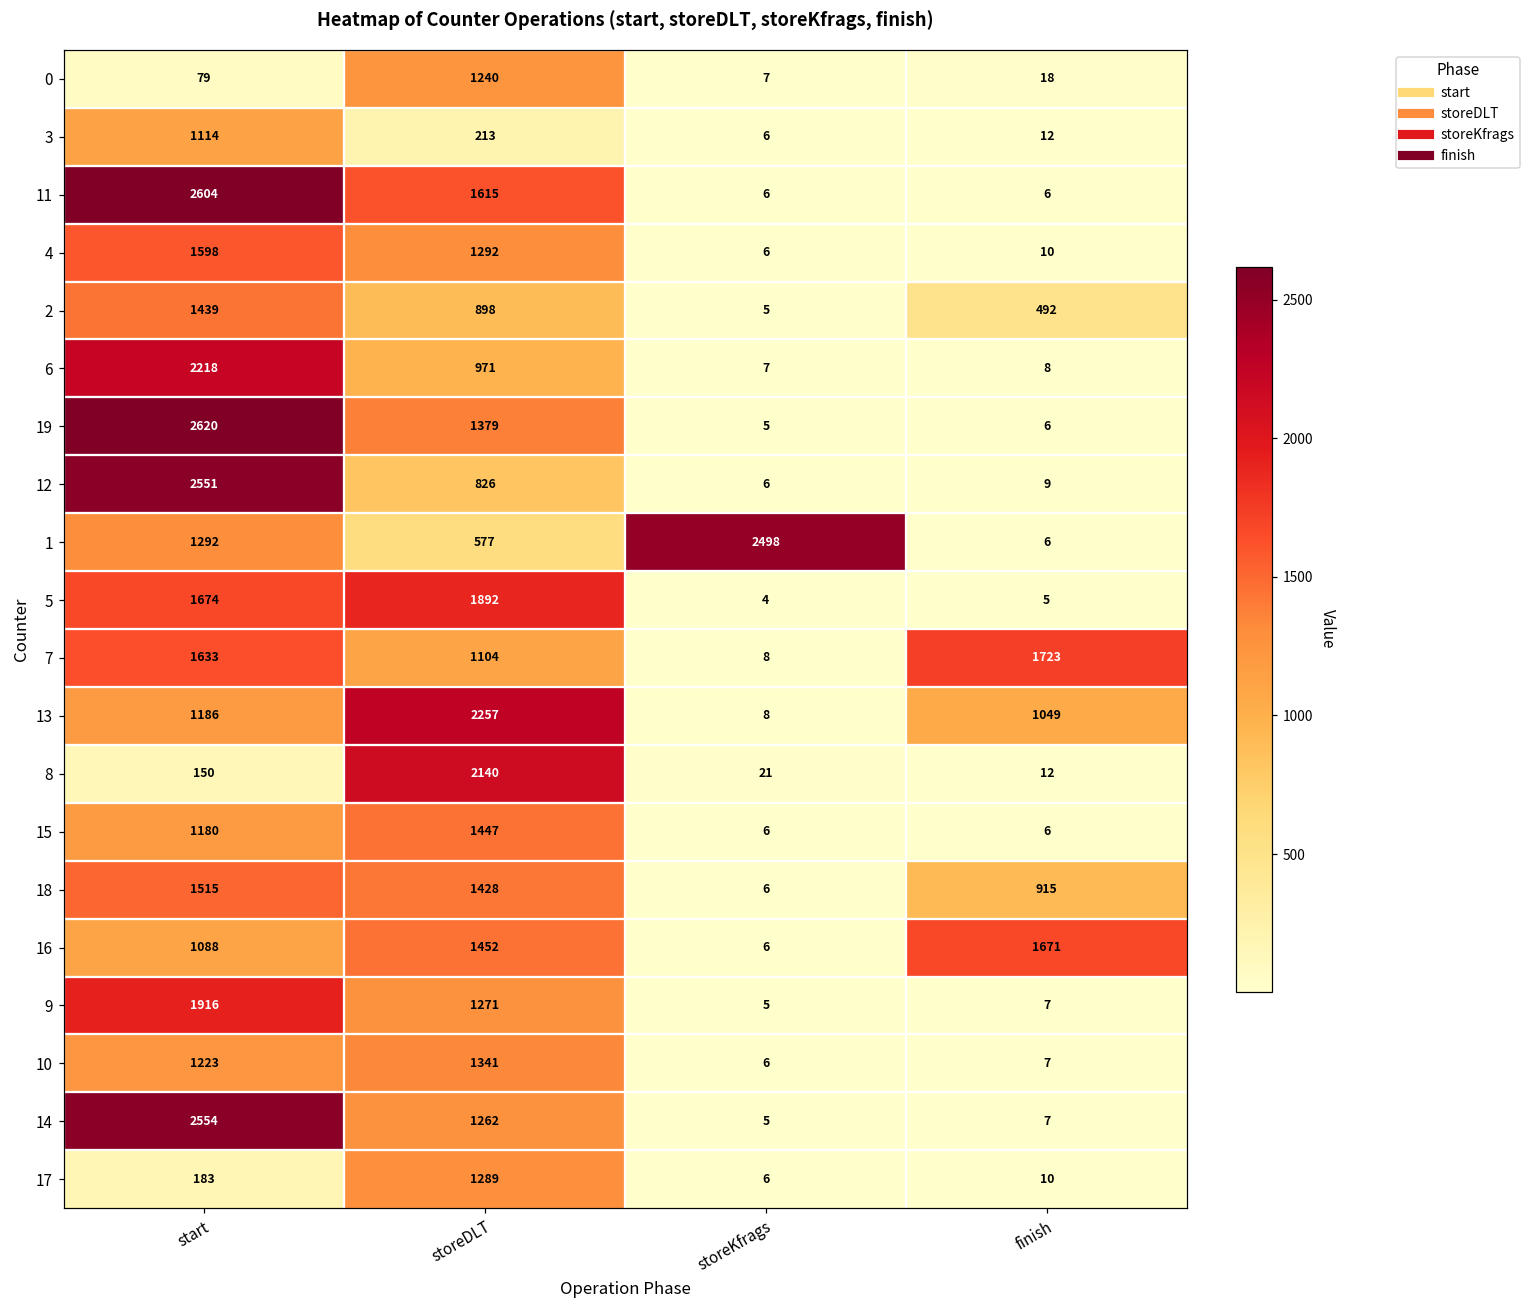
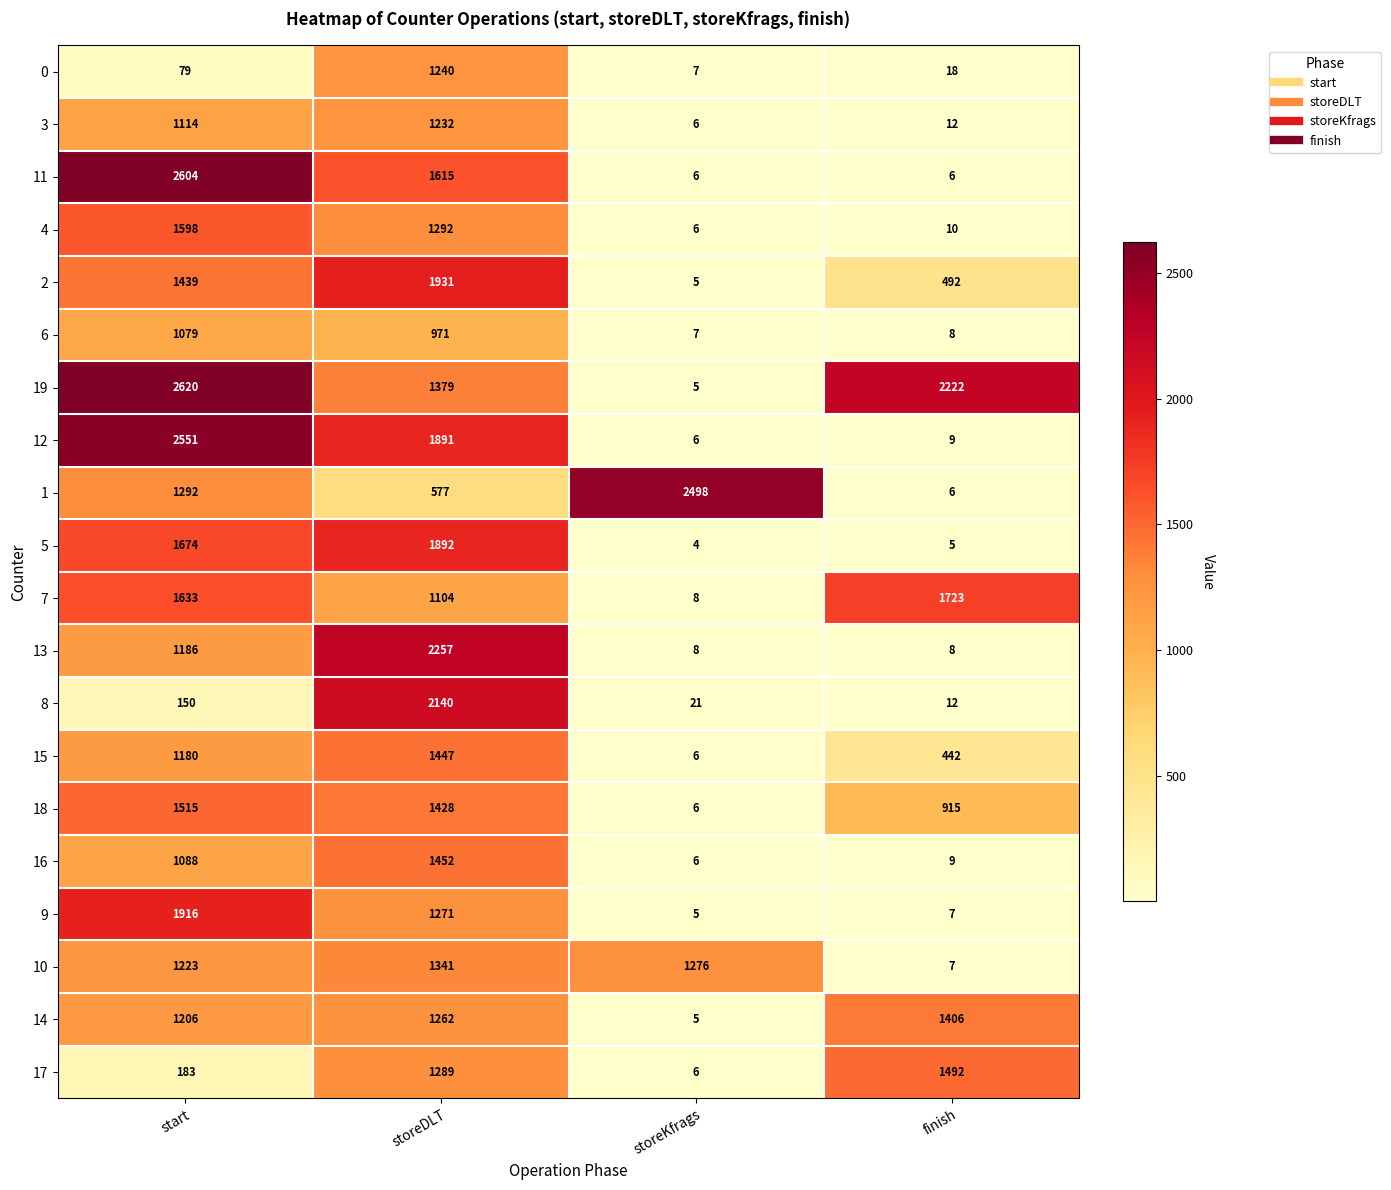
  {
    "0": {
      "start": 79,
      "storeDLT": 1240,
      "storeKfrags": 7,
      "finish": 18
    },
    "3": {
      "start": 1114,
-     "storeDLT": 213,
+     "storeDLT": 1232,
      "storeKfrags": 6,
      "finish": 12
    },
    "11": {
      "start": 2604,
      "storeDLT": 1615,
      "storeKfrags": 6,
      "finish": 6
    },
    "4": {
      "start": 1598,
      "storeDLT": 1292,
      "storeKfrags": 6,
      "finish": 10
    },
    "2": {
      "start": 1439,
-     "storeDLT": 898,
+     "storeDLT": 1931,
      "storeKfrags": 5,
      "finish": 492
    },
    "6": {
-     "start": 2218,
+     "start": 1079,
      "storeDLT": 971,
      "storeKfrags": 7,
      "finish": 8
    },
    "19": {
      "start": 2620,
      "storeDLT": 1379,
      "storeKfrags": 5,
-     "finish": 6
+     "finish": 2222
    },
    "12": {
      "start": 2551,
-     "storeDLT": 826,
+     "storeDLT": 1891,
      "storeKfrags": 6,
      "finish": 9
    },
    "1": {
      "start": 1292,
      "storeDLT": 577,
      "storeKfrags": 2498,
      "finish": 6
    },
    "5": {
      "start": 1674,
      "storeDLT": 1892,
      "storeKfrags": 4,
      "finish": 5
    },
    "7": {
      "start": 1633,
      "storeDLT": 1104,
      "storeKfrags": 8,
      "finish": 1723
    },
    "13": {
      "start": 1186,
      "storeDLT": 2257,
      "storeKfrags": 8,
-     "finish": 1049
+     "finish": 8
    },
    "8": {
      "start": 150,
      "storeDLT": 2140,
      "storeKfrags": 21,
      "finish": 12
    },
    "15": {
      "start": 1180,
      "storeDLT": 1447,
      "storeKfrags": 6,
-     "finish": 6
+     "finish": 442
    },
    "18": {
      "start": 1515,
      "storeDLT": 1428,
      "storeKfrags": 6,
      "finish": 915
    },
    "16": {
      "start": 1088,
      "storeDLT": 1452,
      "storeKfrags": 6,
-     "finish": 1671
+     "finish": 9
    },
    "9": {
      "start": 1916,
      "storeDLT": 1271,
      "storeKfrags": 5,
      "finish": 7
    },
    "10": {
      "start": 1223,
      "storeDLT": 1341,
-     "storeKfrags": 6,
+     "storeKfrags": 1276,
      "finish": 7
    },
    "14": {
-     "start": 2554,
+     "start": 1206,
      "storeDLT": 1262,
      "storeKfrags": 5,
-     "finish": 7
+     "finish": 1406
    },
    "17": {
      "start": 183,
      "storeDLT": 1289,
      "storeKfrags": 6,
-     "finish": 10
+     "finish": 1492
    }
  }
